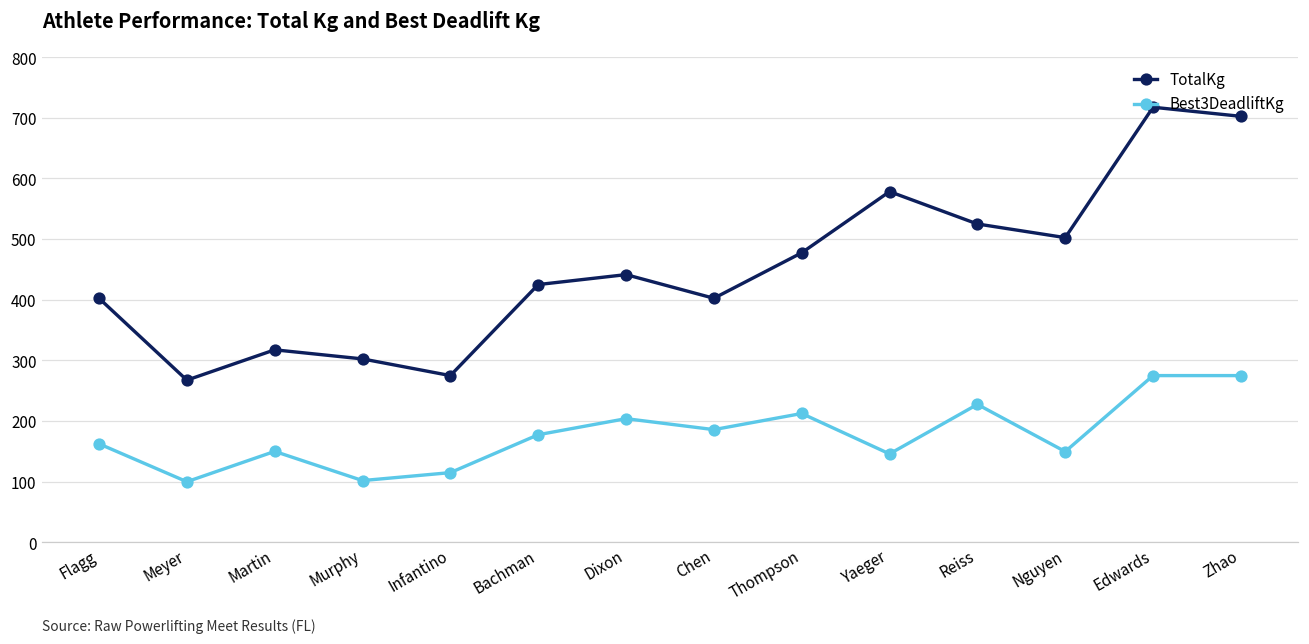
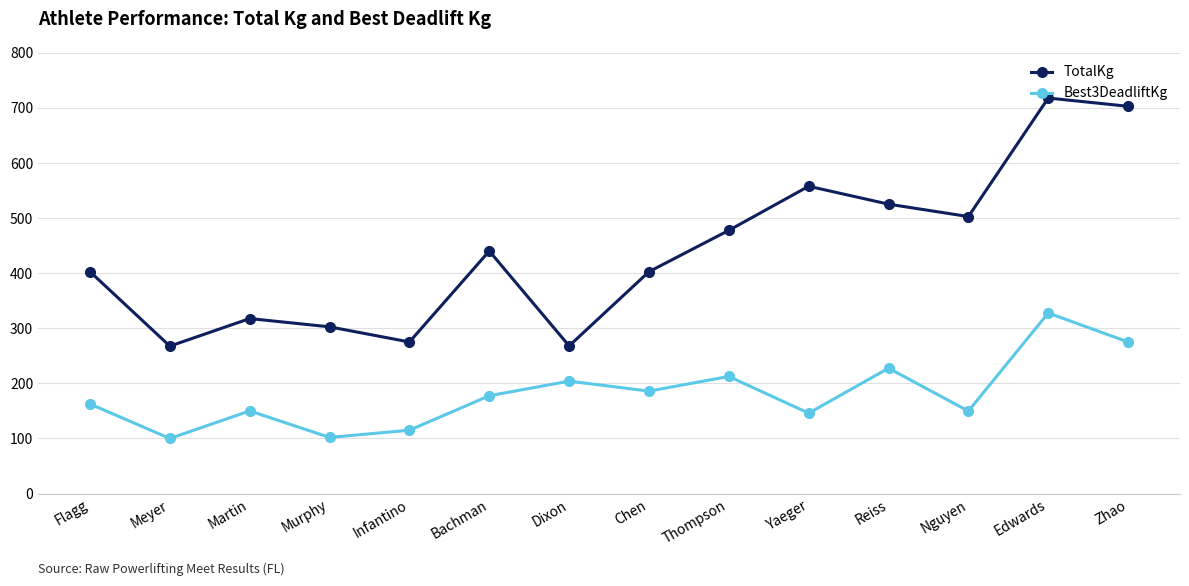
  {
    "TotalKg": {
      "Flagg": 400,
      "Meyer": 270,
      "Martin": 320,
      "Murphy": 300,
      "Infantino": 280,
-     "Bachman": 430,
-     "Dixon": 440,
+     "Bachman": 440,
+     "Dixon": 270,
      "Chen": 400,
      "Thompson": 480,
-     "Yaeger": 580,
+     "Yaeger": 560,
      "Reiss": 530,
      "Nguyen": 500,
      "Edwards": 720,
      "Zhao": 700
    },
    "Best3DeadliftKg": {
      "Flagg": 160,
      "Meyer": 100,
      "Martin": 150,
      "Murphy": 100,
      "Infantino": 120,
      "Bachman": 180,
      "Dixon": 200,
      "Chen": 190,
      "Thompson": 210,
      "Yaeger": 150,
      "Reiss": 230,
      "Nguyen": 150,
-     "Edwards": 280,
+     "Edwards": 330,
      "Zhao": 280
    }
  }
